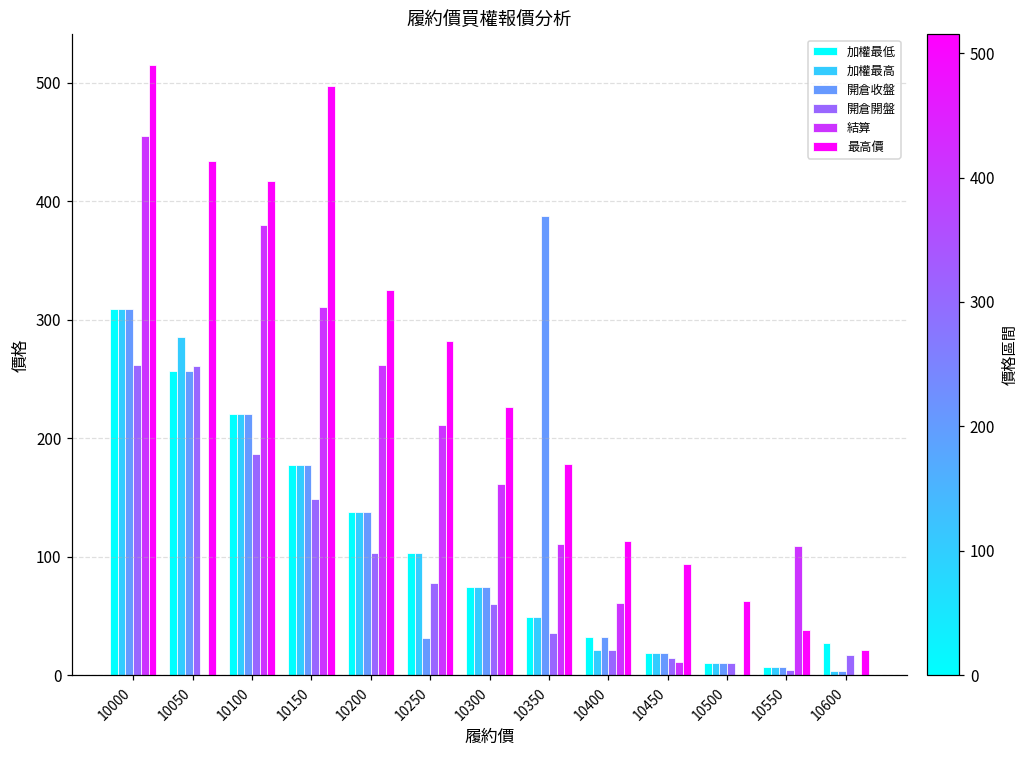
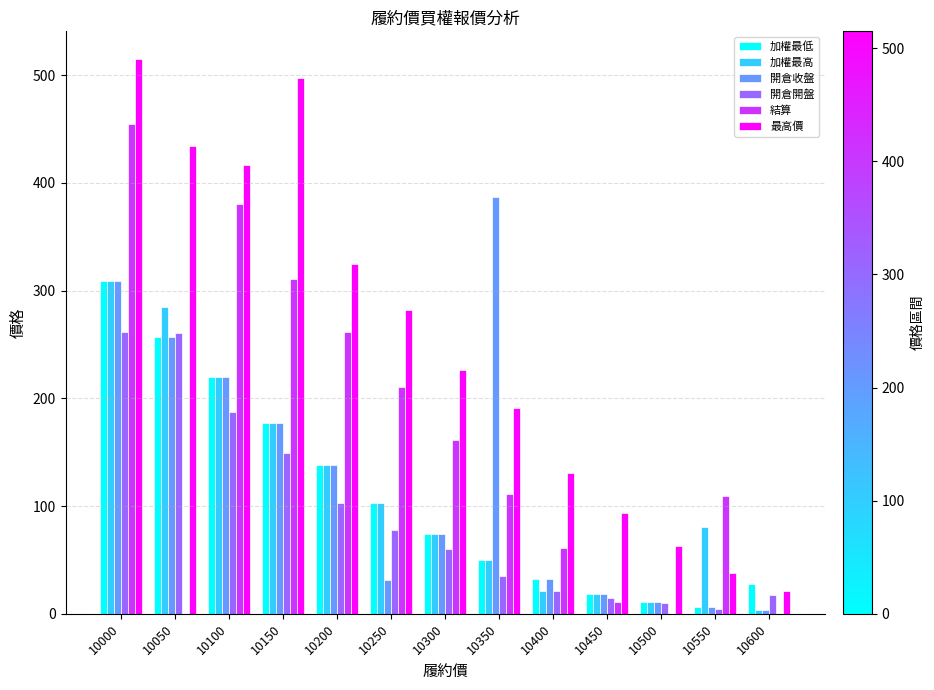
  {
    "加權最低": {
      "10000": 309,
      "10050": 257,
      "10100": 220,
      "10150": 177,
      "10200": 138,
      "10250": 103,
      "10300": 74,
      "10350": 50,
      "10400": 32,
      "10450": 19,
      "10500": 11,
      "10550": 7,
      "10600": 27
    },
    "加權最高": {
      "10000": 309,
      "10050": 285,
      "10100": 220,
      "10150": 177,
      "10200": 138,
      "10250": 103,
      "10300": 74,
      "10350": 50,
      "10400": 21,
      "10450": 19,
      "10500": 11,
-     "10550": 7,
+     "10550": 81,
      "10600": 4
    },
    "開倉收盤": {
      "10000": 309,
      "10050": 257,
      "10100": 220,
      "10150": 177,
      "10200": 138,
      "10250": 31,
      "10300": 74,
      "10350": 387,
      "10400": 32,
      "10450": 19,
      "10500": 11,
      "10550": 7,
      "10600": 4
    },
    "開倉開盤": {
      "10000": 262,
      "10050": 261,
      "10100": 187,
      "10150": 149,
      "10200": 103,
      "10250": 78,
      "10300": 60,
      "10350": 36,
      "10400": 22,
      "10450": 15,
      "10500": 10,
      "10550": 4,
      "10600": 17
    },
    "結算": {
      "10000": 455,
      "10050": 0,
      "10100": 380,
      "10150": 311,
      "10200": 262,
      "10250": 211,
      "10300": 161,
      "10350": 111,
      "10400": 61,
      "10450": 11,
      "10550": 109
    },
    "最高價": {
      "10000": 515,
      "10050": 434,
      "10100": 417,
      "10150": 497,
      "10200": 325,
      "10250": 282,
      "10300": 226,
-     "10350": 178,
-     "10400": 113,
+     "10350": 191,
+     "10400": 131,
      "10450": 94,
      "10500": 63,
      "10550": 38,
      "10600": 21
    }
  }
